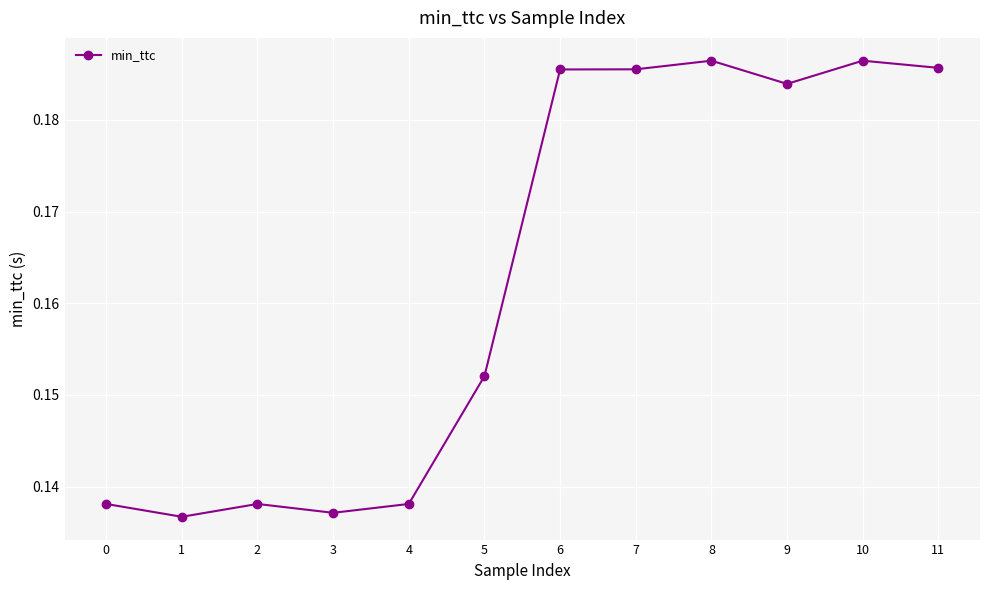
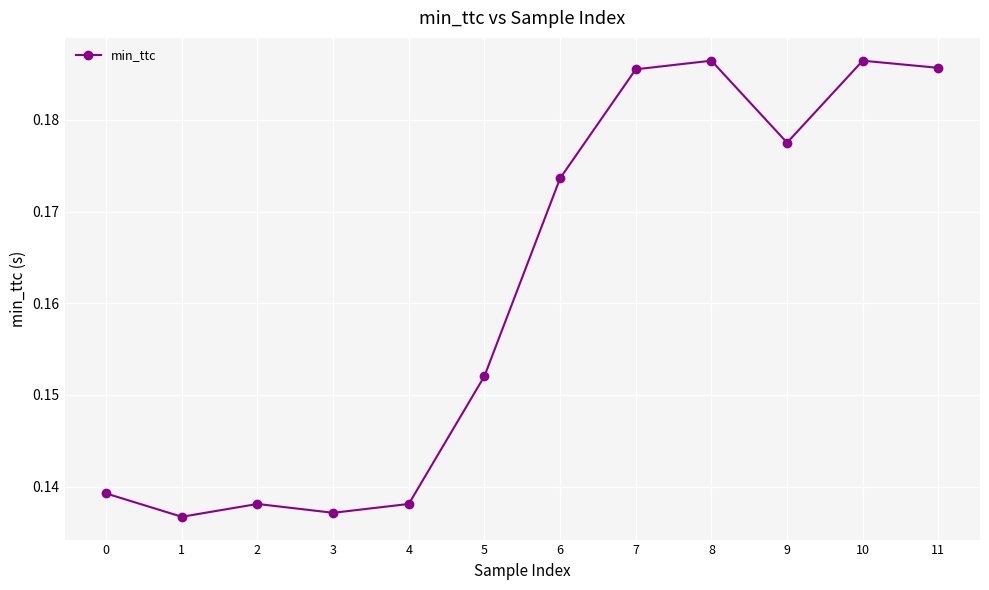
  {
-   "0": 0.138,
+   "0": 0.139,
    "1": 0.137,
    "2": 0.138,
    "3": 0.137,
    "4": 0.138,
    "5": 0.152,
-   "6": 0.185,
+   "6": 0.174,
    "7": 0.186,
    "8": 0.186,
-   "9": 0.184,
+   "9": 0.178,
    "10": 0.186,
    "11": 0.186
  }
